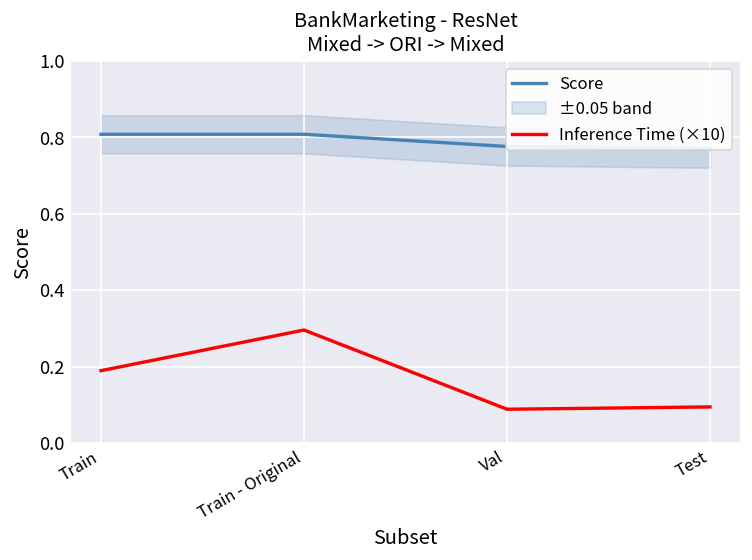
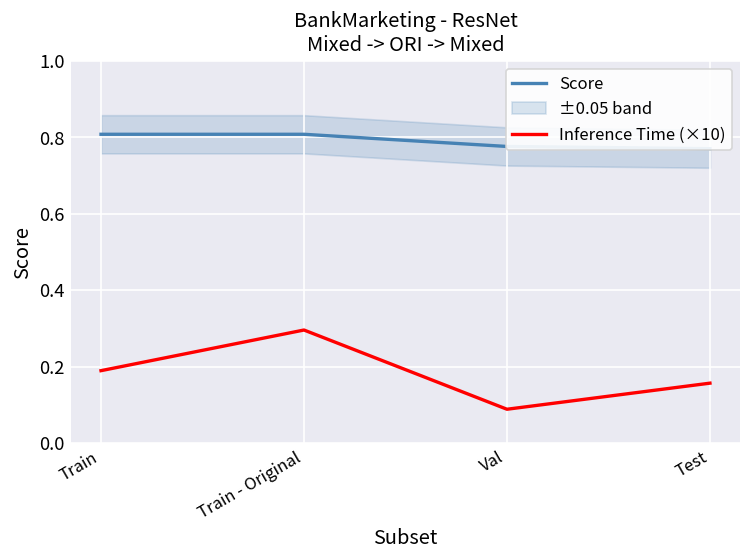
  {
    "Inference Time (×10)": {
      "Train": 0.19,
      "Train - Original": 0.30,
      "Val": 0.09,
-     "Test": 0.09
+     "Test": 0.16
    }
  }
